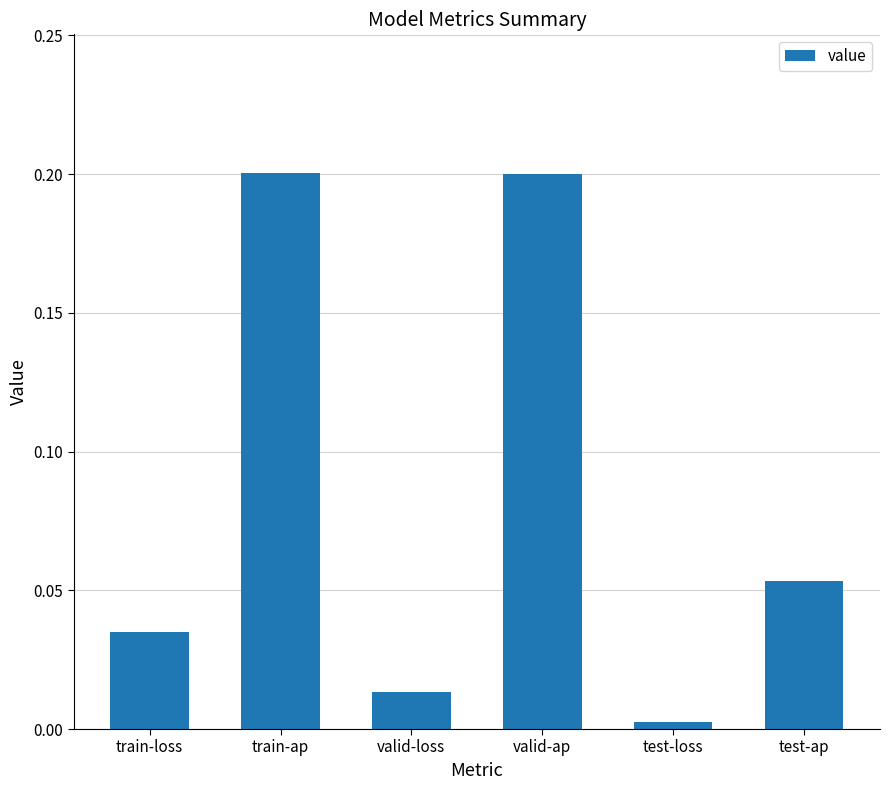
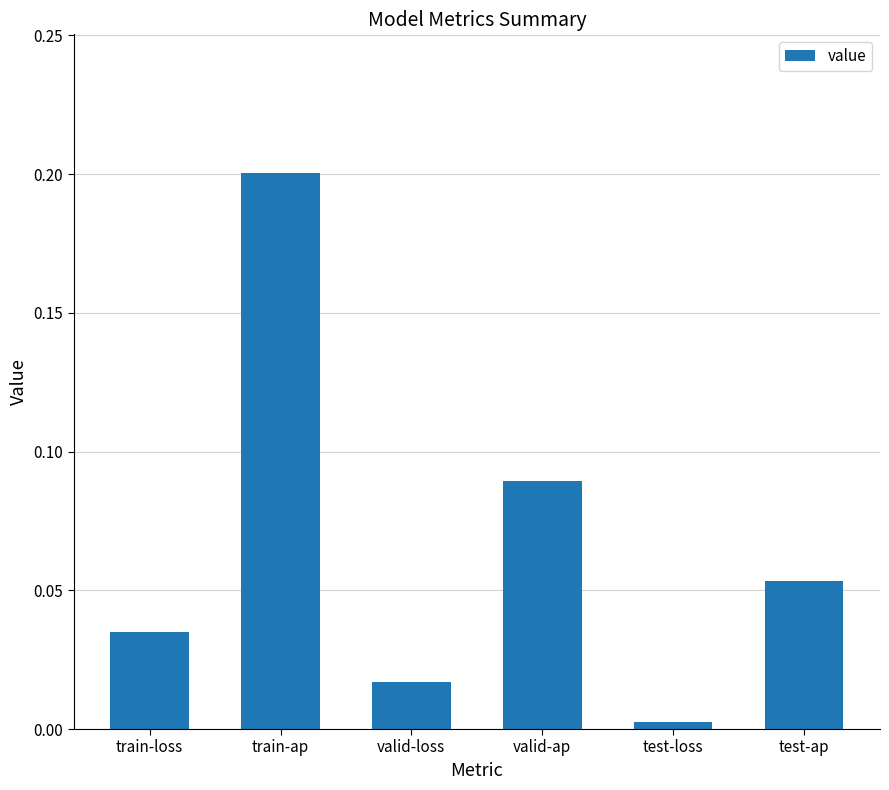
  {
    "train-loss": 0.035,
    "train-ap": 0.200,
-   "valid-loss": 0.013,
-   "valid-ap": 0.200,
+   "valid-loss": 0.017,
+   "valid-ap": 0.089,
    "test-loss": 0.003,
    "test-ap": 0.053
  }
